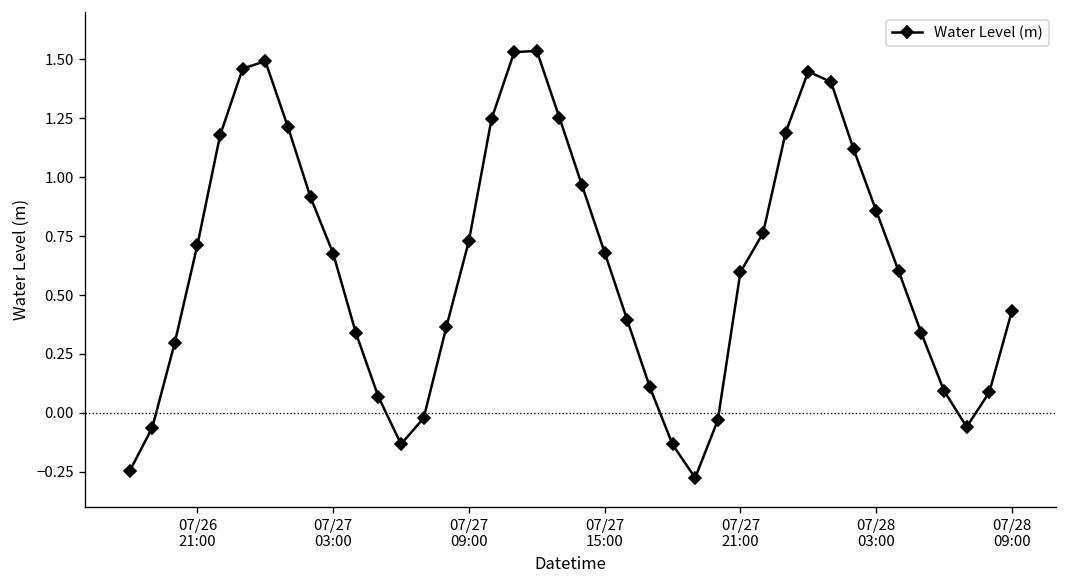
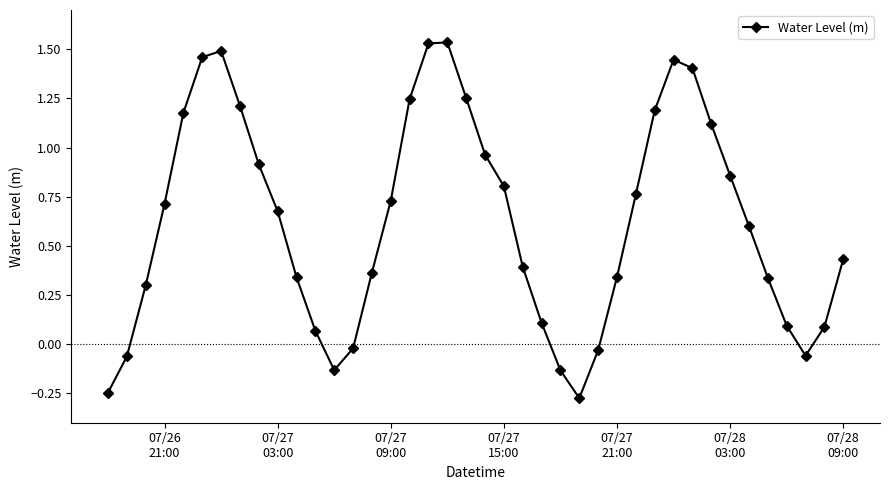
  {
    "07/26 21:00": 0.71,
    "07/27 03:00": 0.68,
    "07/27 09:00": 0.73,
-   "07/27 15:00": 0.68,
-   "07/27 21:00": 0.60,
+   "07/27 15:00": 0.80,
+   "07/27 21:00": 0.34,
    "07/28 03:00": 0.86,
    "07/28 09:00": 0.43
  }
